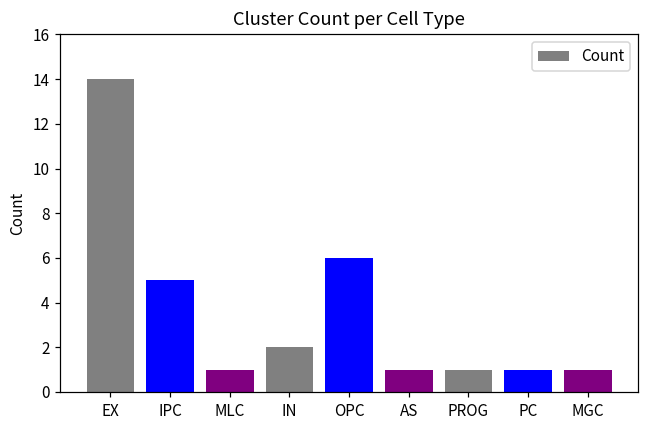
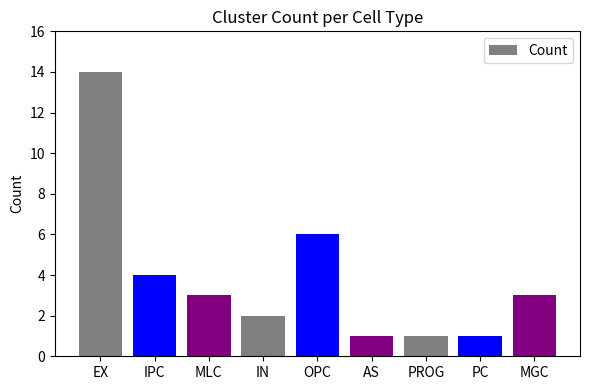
  {
    "EX": 14,
-   "IPC": 5,
-   "MLC": 1,
+   "IPC": 4,
+   "MLC": 3,
    "IN": 2,
    "OPC": 6,
    "AS": 1,
    "PROG": 1,
    "PC": 1,
-   "MGC": 1
+   "MGC": 3
  }
